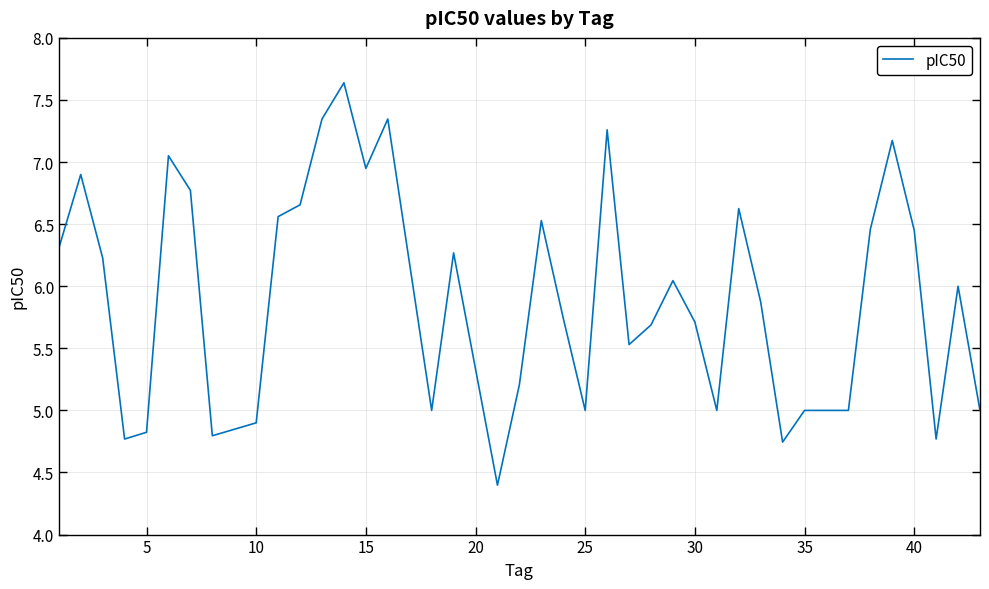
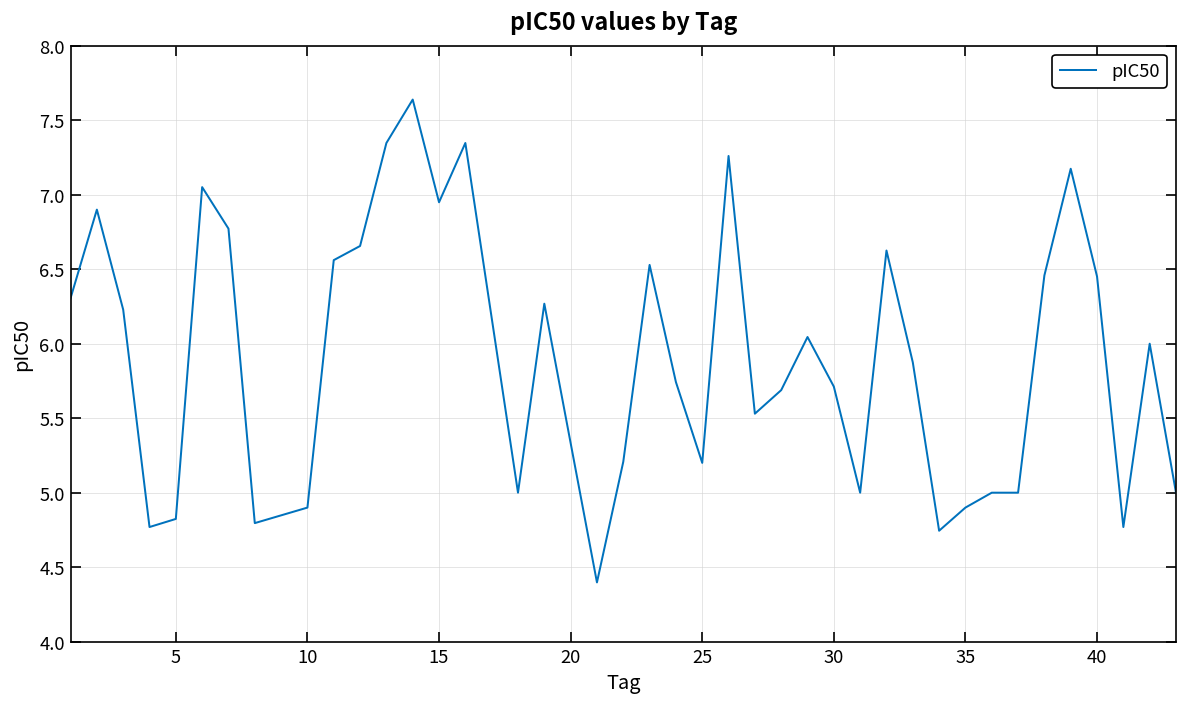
  {
    "5": 4.82,
    "10": 4.9,
    "15": 6.95,
-   "25": 5.0,
+   "25": 5.2,
    "30": 5.7,
-   "35": 5.0,
+   "35": 4.9,
    "40": 6.45
  }
